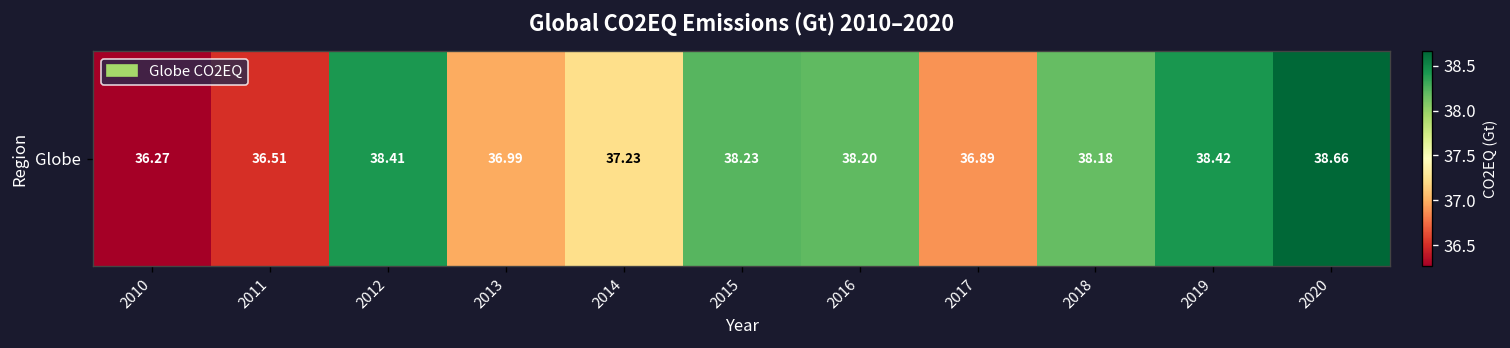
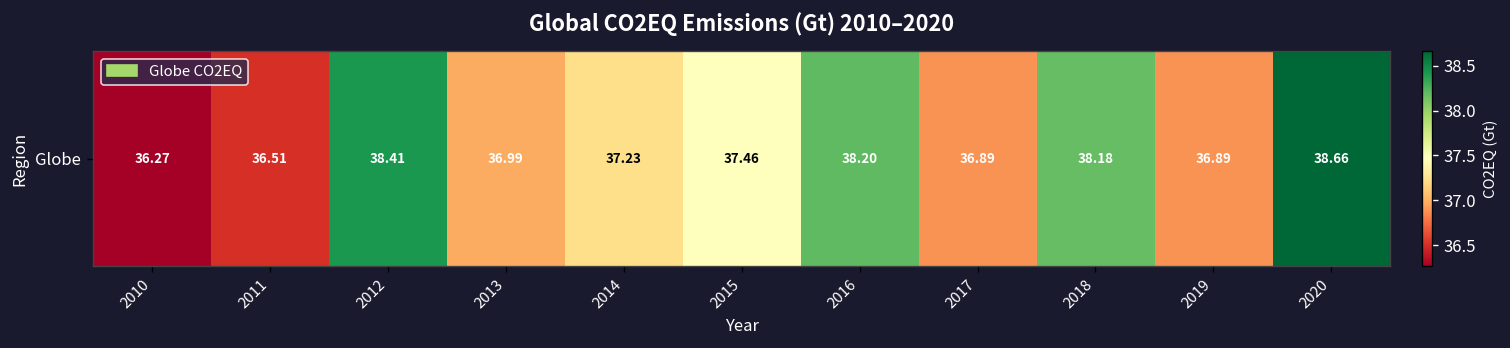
  {
    "Globe": {
      "2010": 36.27,
      "2011": 36.51,
      "2012": 38.41,
      "2013": 36.99,
      "2014": 37.23,
-     "2015": 38.23,
+     "2015": 37.46,
      "2016": 38.20,
      "2017": 36.89,
      "2018": 38.18,
-     "2019": 38.42,
+     "2019": 36.89,
      "2020": 38.66
    }
  }
